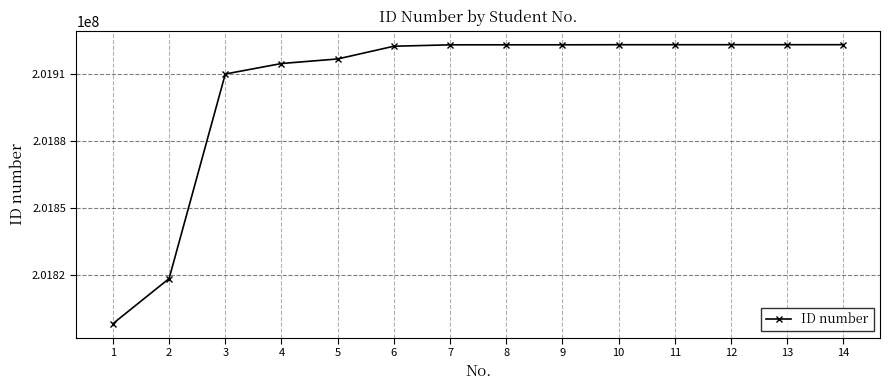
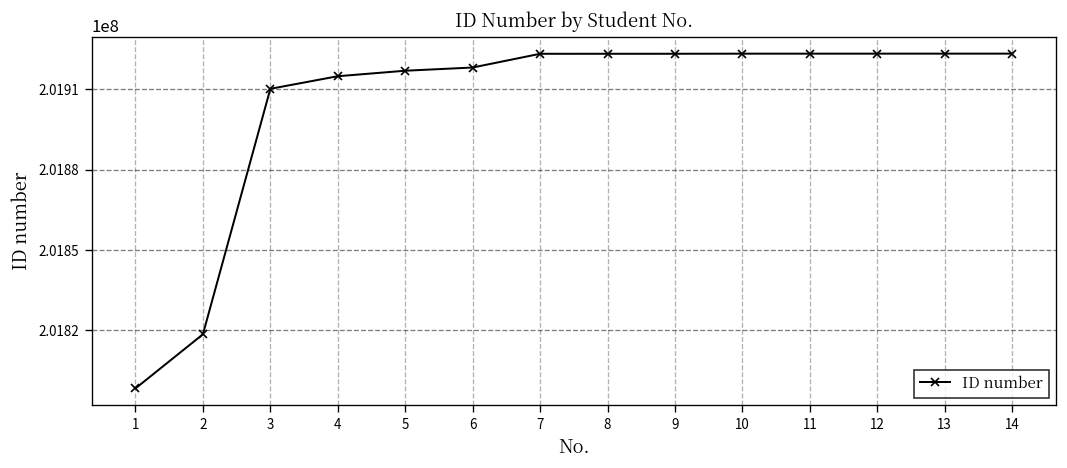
  {
    "1": 201798000,
    "2": 201819000,
    "3": 201910000,
    "4": 201915000,
    "5": 201917000,
-   "6": 201923000,
+   "6": 201918000,
    "7": 201923000,
    "8": 201923000,
    "9": 201923000,
    "10": 201923000,
    "11": 201923000,
    "12": 201923000,
    "13": 201923000,
    "14": 201923000
  }
